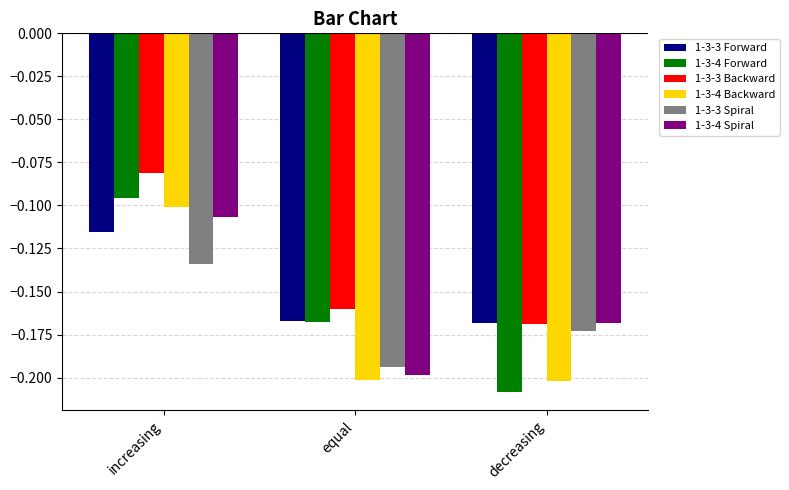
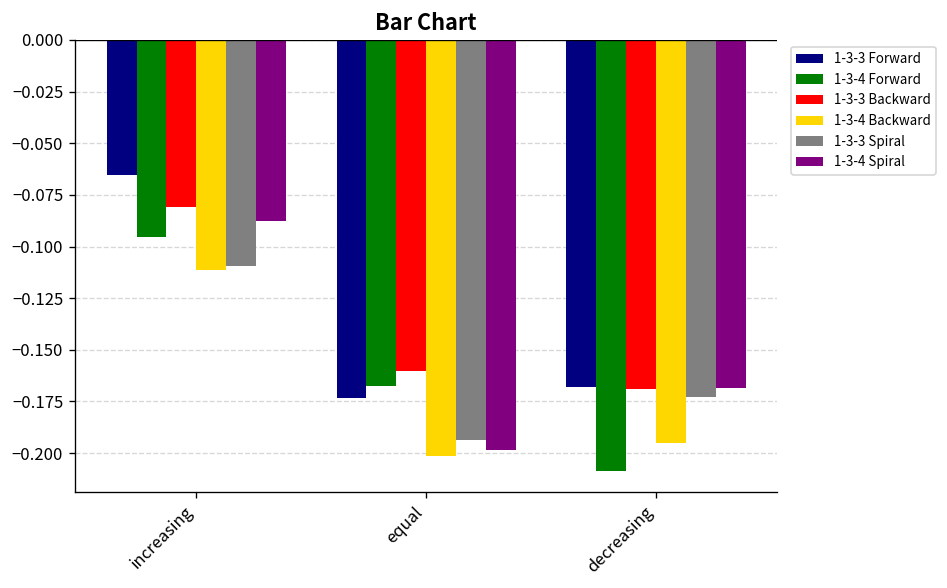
  {
    "1-3-3 Forward": {
-     "increasing": -0.115,
-     "equal": -0.167,
+     "increasing": -0.065,
+     "equal": -0.174,
      "decreasing": -0.168
    },
    "1-3-4 Forward": {
      "increasing": -0.095,
      "equal": -0.167,
      "decreasing": -0.208
    },
    "1-3-3 Backward": {
      "increasing": -0.081,
      "equal": -0.160,
      "decreasing": -0.169
    },
    "1-3-4 Backward": {
-     "increasing": -0.101,
+     "increasing": -0.111,
      "equal": -0.201,
-     "decreasing": -0.202
+     "decreasing": -0.195
    },
    "1-3-3 Spiral": {
-     "increasing": -0.134,
+     "increasing": -0.110,
      "equal": -0.194,
      "decreasing": -0.173
    },
    "1-3-4 Spiral": {
-     "increasing": -0.107,
+     "increasing": -0.087,
      "equal": -0.199,
      "decreasing": -0.169
    }
  }
